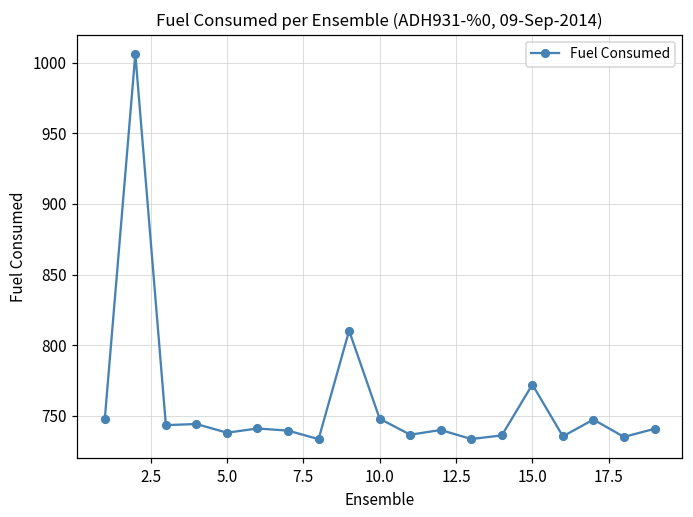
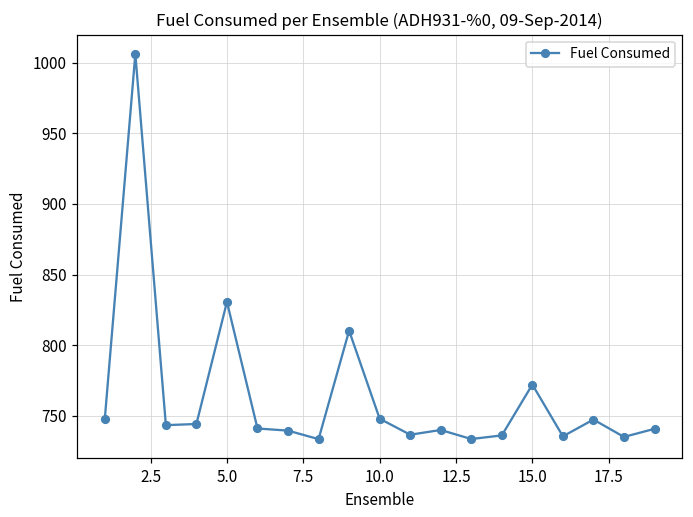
  {
-   "5.0": 738,
+   "5.0": 831,
    "10.0": 748,
    "15.0": 772
  }
